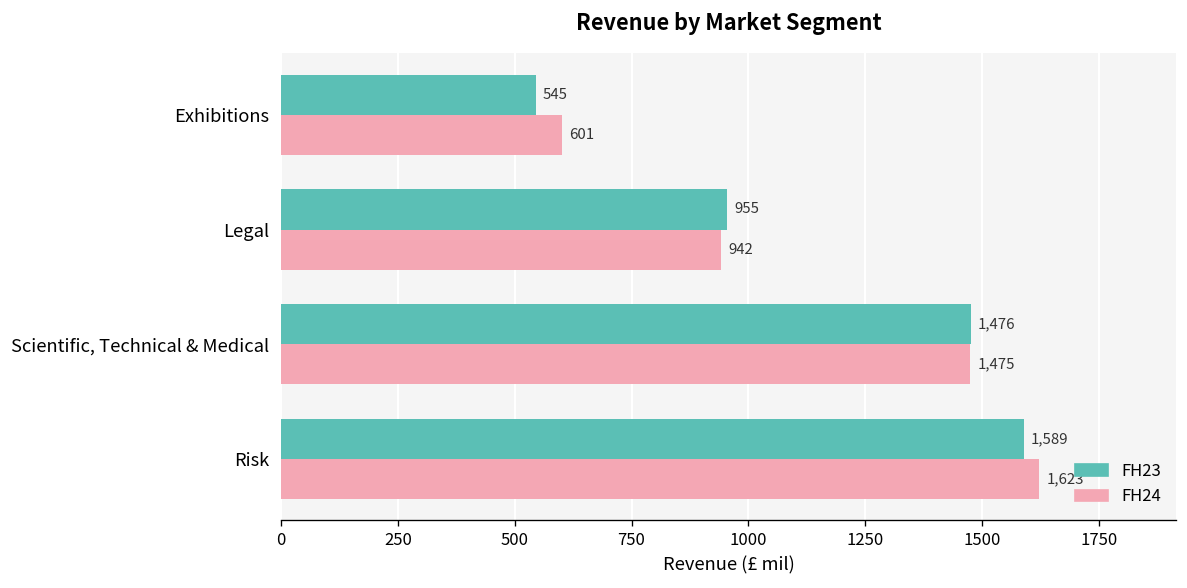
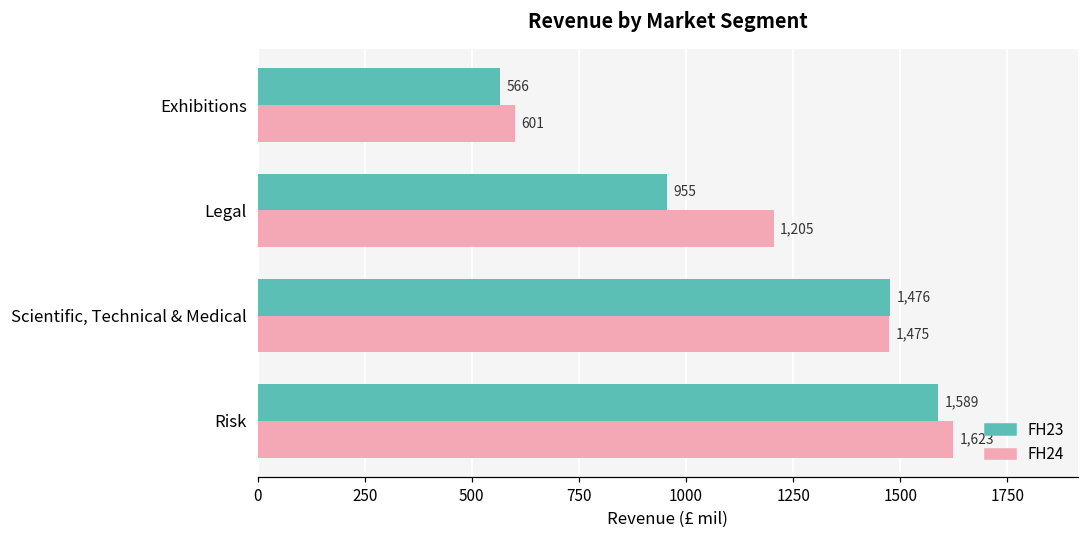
  {
    "FH23": {
-     "Exhibitions": "545",
+     "Exhibitions": "566",
      "Legal": "955",
      "Scientific, Technical & Medical": "1,476",
      "Risk": "1,589"
    },
    "FH24": {
      "Exhibitions": "601",
-     "Legal": "942",
+     "Legal": "1,205",
      "Scientific, Technical & Medical": "1,475",
      "Risk": "1,623"
    }
  }
